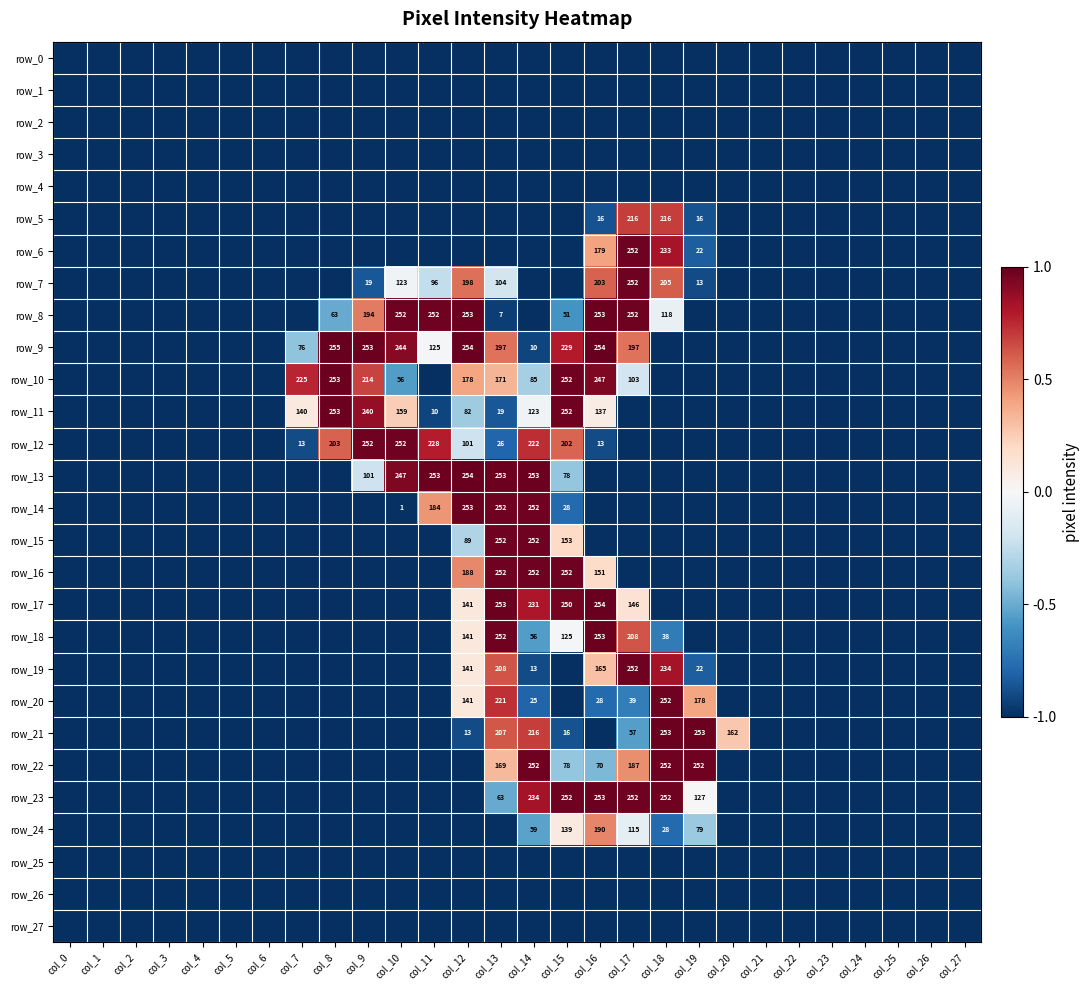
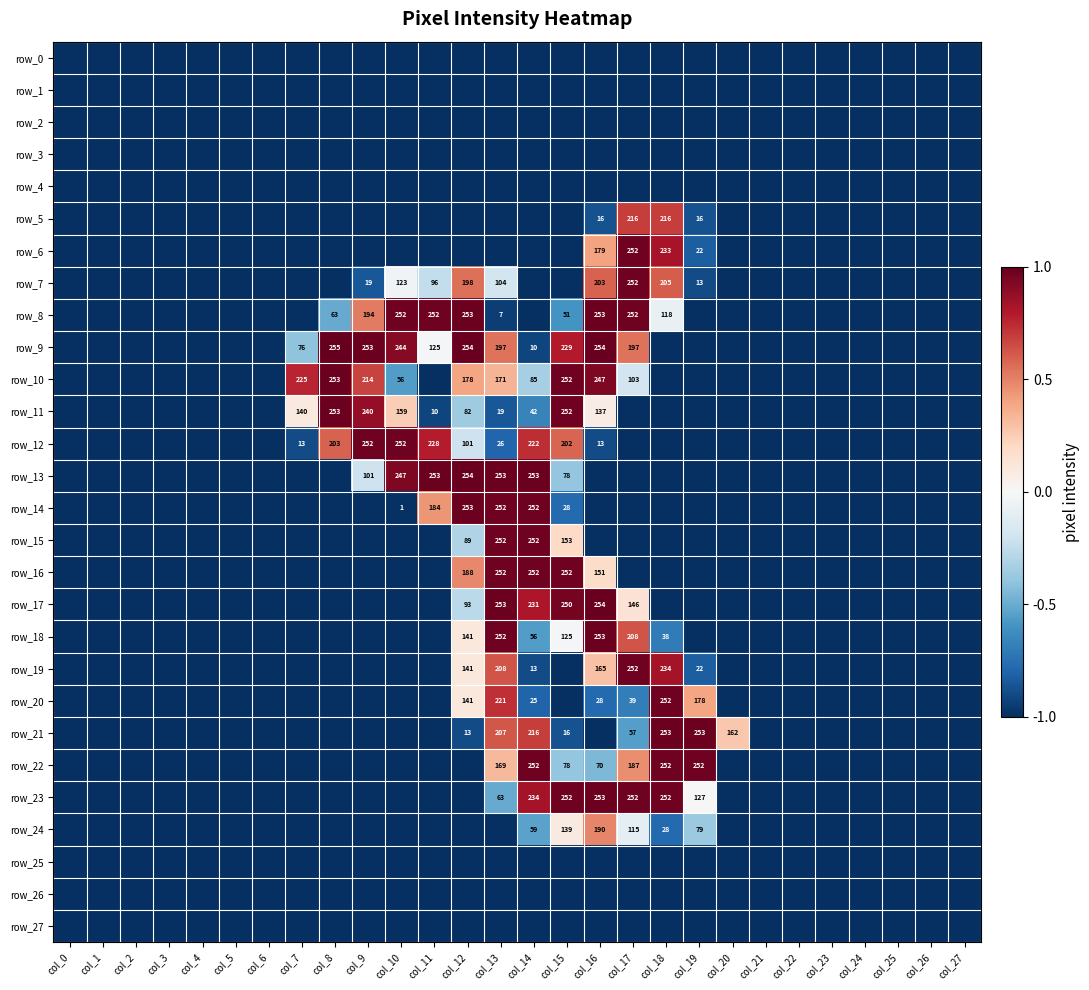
  {
    "row_5": {
      "col_16": 16,
      "col_17": 216,
      "col_18": 216,
      "col_19": 16
    },
    "row_6": {
      "col_16": 179,
      "col_17": 252,
      "col_18": 233,
      "col_19": 22
    },
    "row_7": {
      "col_9": 19,
      "col_10": 123,
      "col_11": 96,
      "col_12": 198,
      "col_13": 104,
      "col_16": 203,
      "col_17": 252,
      "col_18": 205,
      "col_19": 13
    },
    "row_8": {
      "col_8": 63,
      "col_9": 194,
      "col_10": 252,
      "col_11": 252,
      "col_12": 253,
      "col_13": 7,
      "col_15": 51,
      "col_16": 253,
      "col_17": 252,
      "col_18": 118
    },
    "row_9": {
      "col_7": 76,
      "col_8": 255,
      "col_9": 253,
      "col_10": 244,
      "col_11": 125,
      "col_12": 254,
      "col_13": 197,
      "col_14": 10,
      "col_15": 229,
      "col_16": 254,
      "col_17": 197
    },
    "row_10": {
      "col_7": 225,
      "col_8": 253,
      "col_9": 214,
      "col_10": 56,
      "col_12": 178,
      "col_13": 171,
      "col_14": 85,
      "col_15": 252,
      "col_16": 247,
      "col_17": 103
    },
    "row_11": {
      "col_7": 140,
      "col_8": 253,
      "col_9": 240,
      "col_10": 159,
      "col_11": 10,
      "col_12": 82,
      "col_13": 19,
-     "col_14": 123,
+     "col_14": 42,
      "col_15": 252,
      "col_16": 137
    },
    "row_12": {
      "col_7": 13,
      "col_8": 203,
      "col_9": 252,
      "col_10": 252,
      "col_11": 228,
      "col_12": 101,
      "col_13": 26,
      "col_14": 222,
      "col_15": 202,
      "col_16": 13
    },
    "row_13": {
      "col_9": 101,
      "col_10": 247,
      "col_11": 253,
      "col_12": 254,
      "col_13": 253,
      "col_14": 253,
      "col_15": 78
    },
    "row_14": {
      "col_10": 1,
      "col_11": 184,
      "col_12": 253,
      "col_13": 252,
      "col_14": 252,
      "col_15": 28
    },
    "row_15": {
      "col_12": 89,
      "col_13": 252,
      "col_14": 252,
      "col_15": 153
    },
    "row_16": {
      "col_12": 188,
      "col_13": 252,
      "col_14": 252,
      "col_15": 252,
      "col_16": 151
    },
    "row_17": {
-     "col_12": 141,
+     "col_12": 93,
      "col_13": 253,
      "col_14": 231,
      "col_15": 250,
      "col_16": 254,
      "col_17": 146
    },
    "row_18": {
      "col_12": 141,
      "col_13": 252,
      "col_14": 56,
      "col_15": 125,
      "col_16": 253,
      "col_17": 208,
      "col_18": 38
    },
    "row_19": {
      "col_12": 141,
      "col_13": 208,
      "col_14": 13,
      "col_16": 165,
      "col_17": 252,
      "col_18": 234,
      "col_19": 22
    },
    "row_20": {
      "col_12": 141,
      "col_13": 221,
      "col_14": 25,
      "col_16": 28,
      "col_17": 39,
      "col_18": 252,
      "col_19": 178
    },
    "row_21": {
      "col_12": 13,
      "col_13": 207,
      "col_14": 216,
      "col_15": 16,
      "col_17": 57,
      "col_18": 253,
      "col_19": 253,
      "col_20": 162
    },
    "row_22": {
      "col_13": 169,
      "col_14": 252,
      "col_15": 78,
      "col_16": 70,
      "col_17": 187,
      "col_18": 252,
      "col_19": 252
    },
    "row_23": {
      "col_13": 63,
      "col_14": 234,
      "col_15": 252,
      "col_16": 253,
      "col_17": 252,
      "col_18": 252,
      "col_19": 127
    },
    "row_24": {
      "col_14": 59,
      "col_15": 139,
      "col_16": 190,
      "col_17": 115,
      "col_18": 28,
      "col_19": 79
    }
  }
